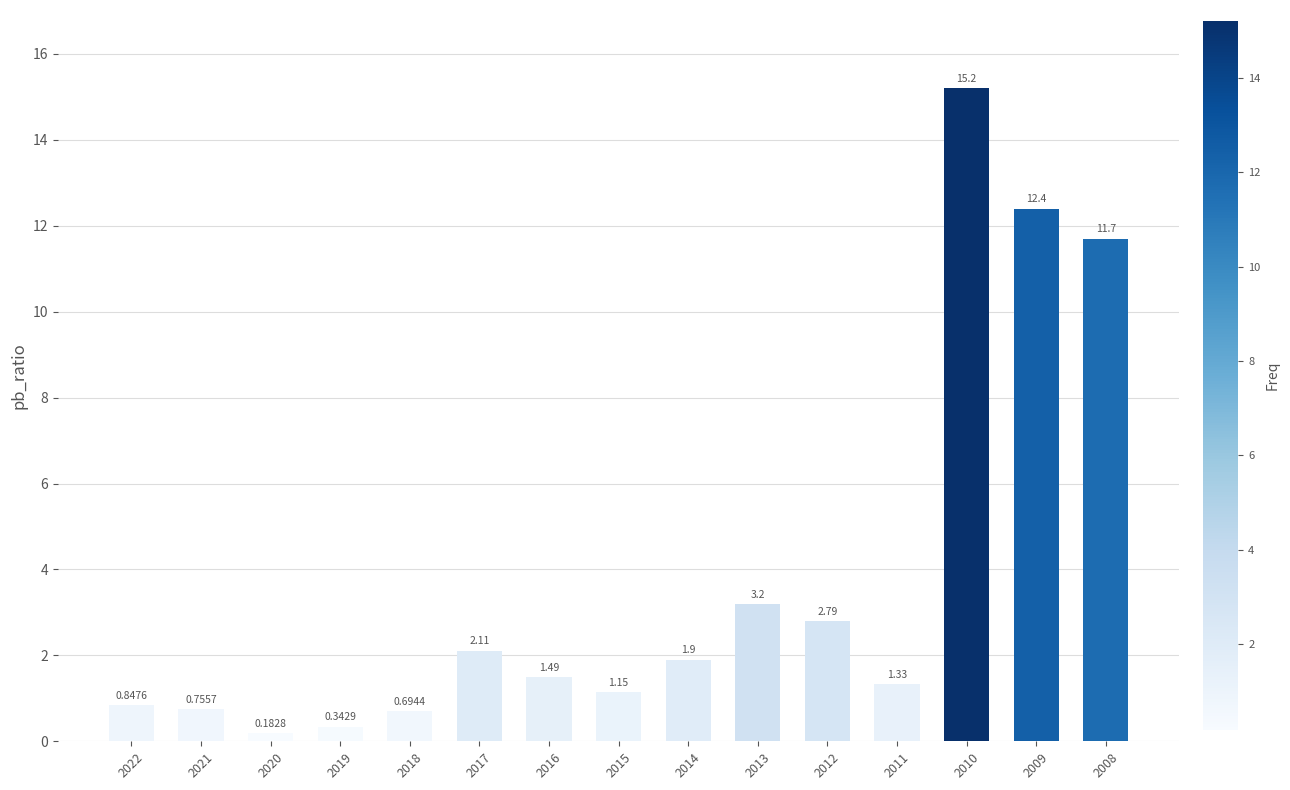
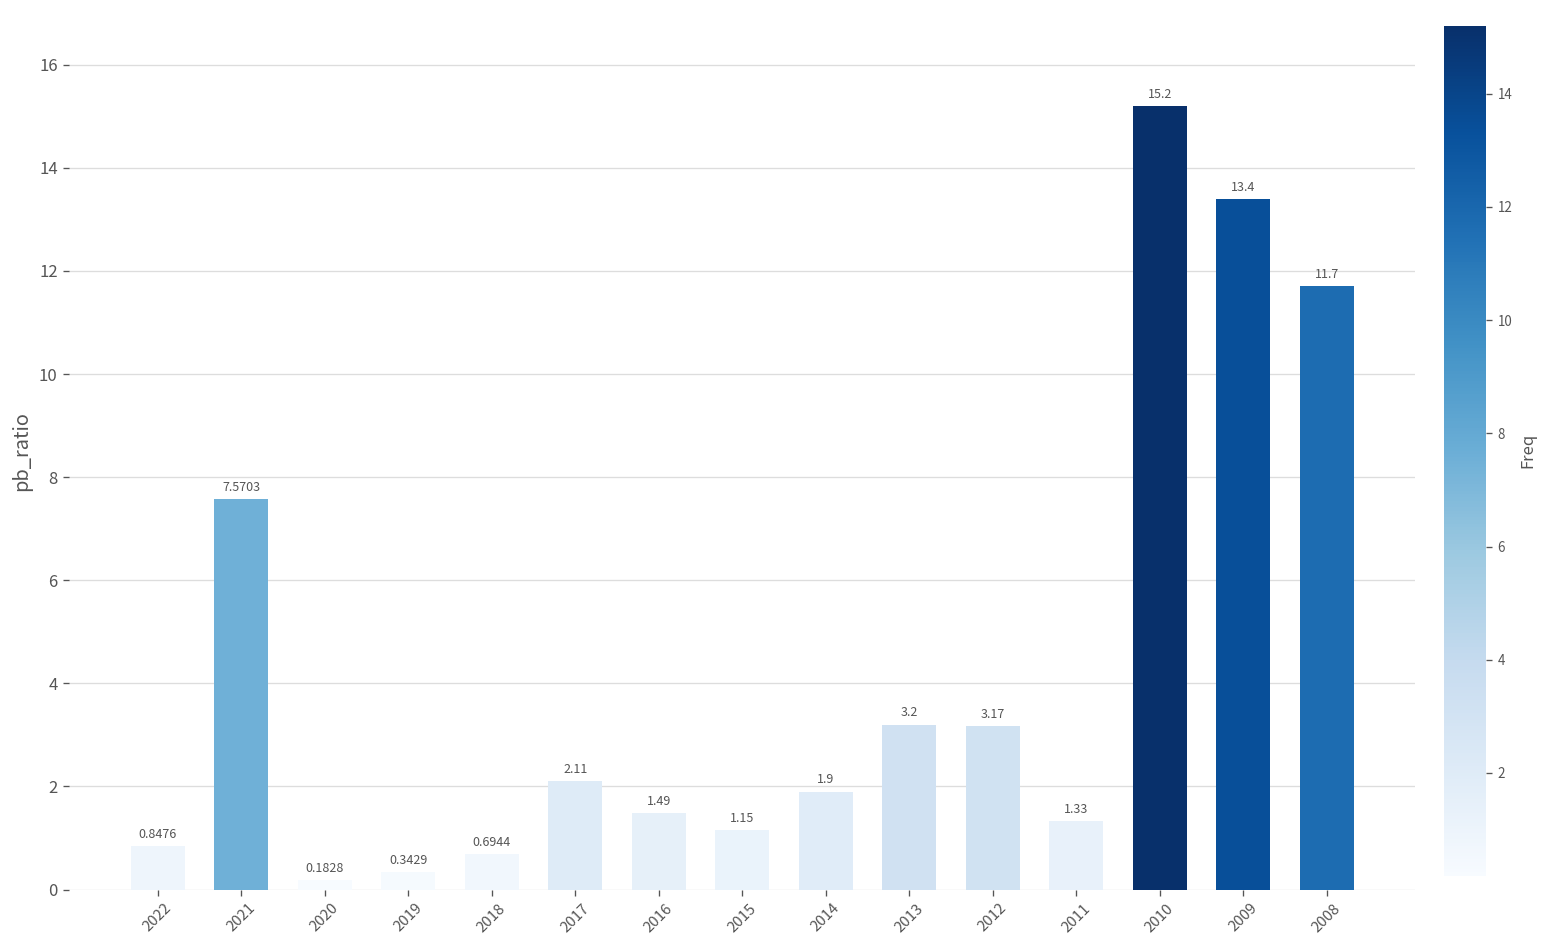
  {
    "2022": 0.8476,
-   "2021": 0.7557,
+   "2021": 7.5703,
    "2020": 0.1828,
    "2019": 0.3429,
    "2018": 0.6944,
    "2017": 2.11,
    "2016": 1.49,
    "2015": 1.15,
    "2014": 1.9,
    "2013": 3.2,
-   "2012": 2.79,
+   "2012": 3.17,
    "2011": 1.33,
    "2010": 15.2,
-   "2009": 12.4,
+   "2009": 13.4,
    "2008": 11.7
  }
